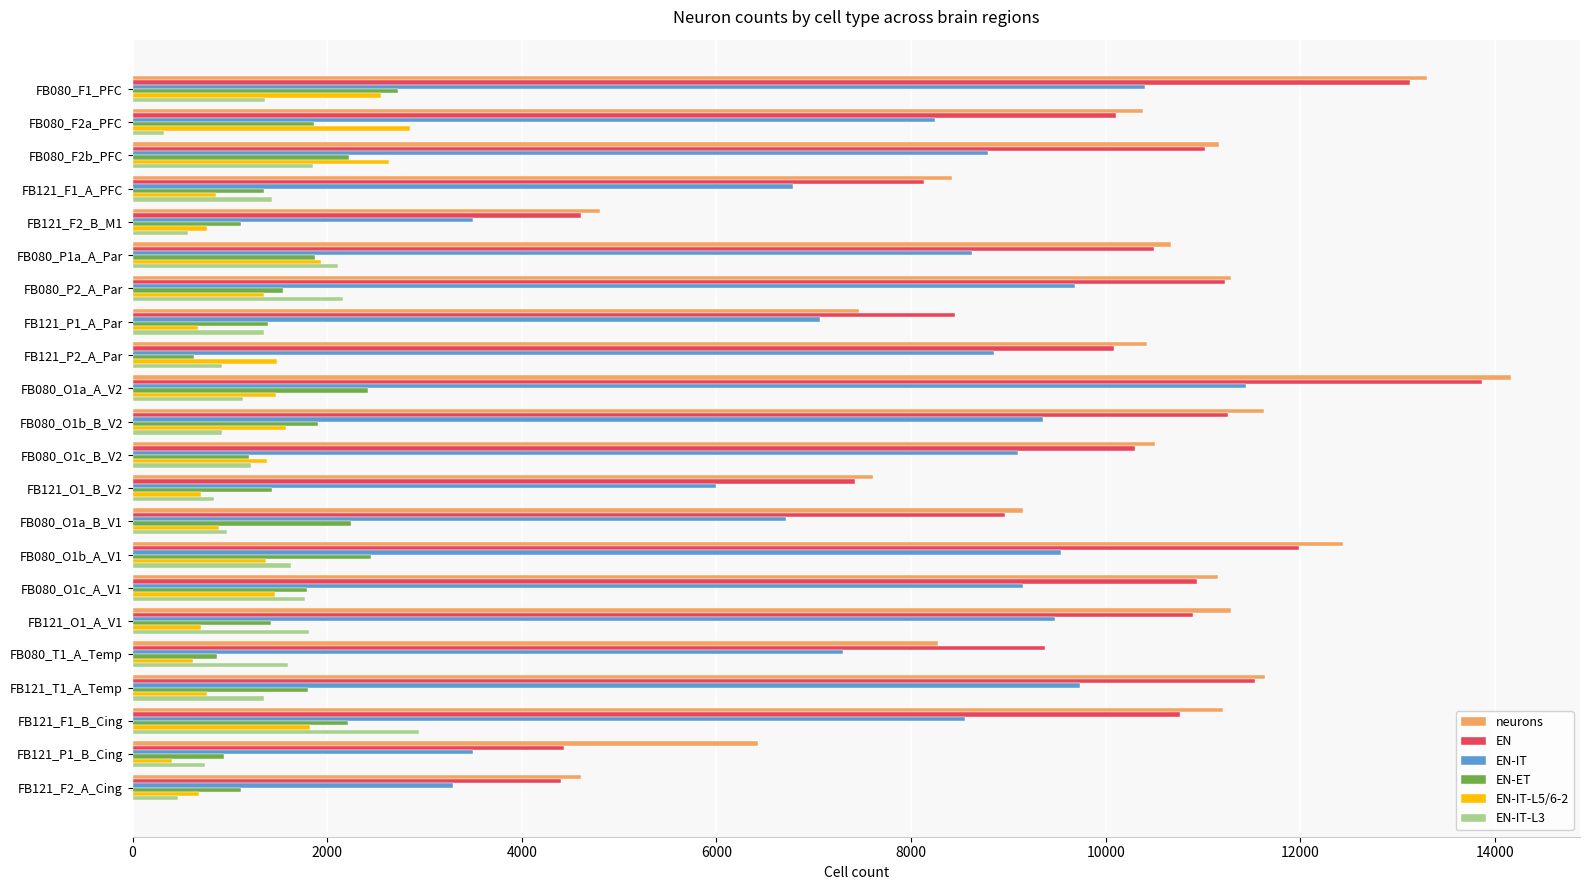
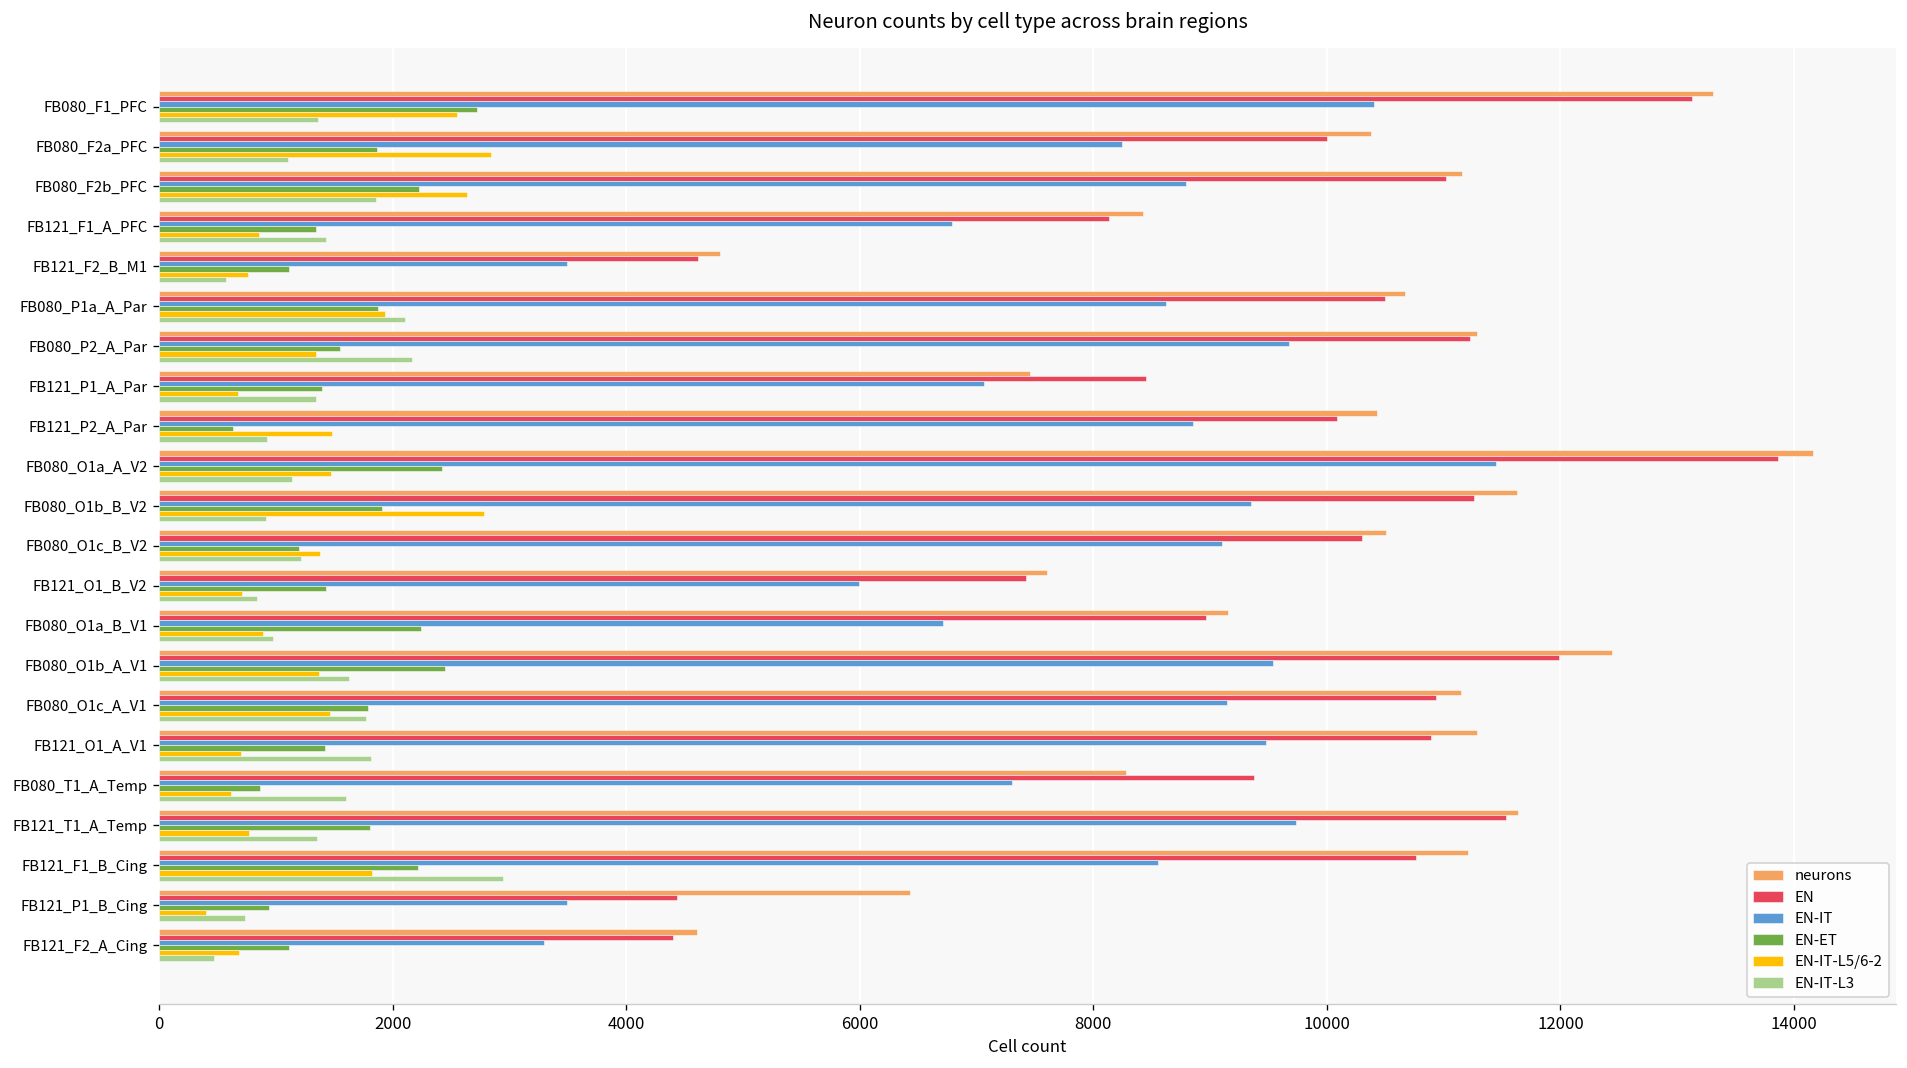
  {
    "neurons": {
      "FB080_F1_PFC": 13300,
      "FB080_F2a_PFC": 10400,
      "FB080_F2b_PFC": 11200,
      "FB121_F1_A_PFC": 8400,
      "FB121_F2_B_M1": 4800,
      "FB080_P1a_A_Par": 10700,
      "FB080_P2_A_Par": 11300,
      "FB121_P1_A_Par": 7500,
      "FB121_P2_A_Par": 10400,
      "FB080_O1a_A_V2": 14200,
      "FB080_O1b_B_V2": 11600,
      "FB080_O1c_B_V2": 10500,
      "FB121_O1_B_V2": 7600,
      "FB080_O1a_B_V1": 9100,
      "FB080_O1b_A_V1": 12400,
      "FB080_O1c_A_V1": 11200,
      "FB121_O1_A_V1": 11300,
      "FB080_T1_A_Temp": 8300,
      "FB121_T1_A_Temp": 11600,
      "FB121_F1_B_Cing": 11200,
      "FB121_P1_B_Cing": 6400,
      "FB121_F2_A_Cing": 4600
    },
    "EN": {
      "FB080_F1_PFC": 13100,
-     "FB080_F2a_PFC": 10100,
+     "FB080_F2a_PFC": 10000,
      "FB080_F2b_PFC": 11000,
      "FB121_F1_A_PFC": 8100,
      "FB121_F2_B_M1": 4600,
      "FB080_P1a_A_Par": 10500,
      "FB080_P2_A_Par": 11200,
      "FB121_P1_A_Par": 8500,
      "FB121_P2_A_Par": 10100,
      "FB080_O1a_A_V2": 13900,
      "FB080_O1b_B_V2": 11300,
      "FB080_O1c_B_V2": 10300,
      "FB121_O1_B_V2": 7400,
      "FB080_O1a_B_V1": 9000,
      "FB080_O1b_A_V1": 12000,
      "FB080_O1c_A_V1": 10900,
      "FB121_O1_A_V1": 10900,
      "FB080_T1_A_Temp": 9400,
      "FB121_T1_A_Temp": 11500,
      "FB121_F1_B_Cing": 10800,
      "FB121_P1_B_Cing": 4400,
      "FB121_F2_A_Cing": 4400
    },
    "EN-IT": {
      "FB080_F1_PFC": 10400,
      "FB080_F2a_PFC": 8200,
      "FB080_F2b_PFC": 8800,
      "FB121_F1_A_PFC": 6800,
      "FB121_F2_B_M1": 3500,
      "FB080_P1a_A_Par": 8600,
      "FB080_P2_A_Par": 9700,
      "FB121_P1_A_Par": 7100,
      "FB121_P2_A_Par": 8900,
      "FB080_O1a_A_V2": 11400,
      "FB080_O1b_B_V2": 9400,
      "FB080_O1c_B_V2": 9100,
      "FB121_O1_B_V2": 6000,
      "FB080_O1a_B_V1": 6700,
      "FB080_O1b_A_V1": 9500,
      "FB080_O1c_A_V1": 9100,
      "FB121_O1_A_V1": 9500,
      "FB080_T1_A_Temp": 7300,
      "FB121_T1_A_Temp": 9700,
      "FB121_F1_B_Cing": 8500,
      "FB121_P1_B_Cing": 3500,
      "FB121_F2_A_Cing": 3300
    },
    "EN-ET": {
      "FB080_F1_PFC": 2700,
      "FB080_F2a_PFC": 1900,
      "FB080_F2b_PFC": 2200,
      "FB121_F1_A_PFC": 1300,
      "FB121_F2_B_M1": 1100,
      "FB080_P1a_A_Par": 1900,
      "FB080_P2_A_Par": 1500,
      "FB121_P1_A_Par": 1400,
      "FB121_P2_A_Par": 600,
      "FB080_O1a_A_V2": 2400,
      "FB080_O1b_B_V2": 1900,
      "FB080_O1c_B_V2": 1200,
      "FB121_O1_B_V2": 1400,
      "FB080_O1a_B_V1": 2200,
      "FB080_O1b_A_V1": 2400,
      "FB080_O1c_A_V1": 1800,
      "FB121_O1_A_V1": 1400,
      "FB080_T1_A_Temp": 900,
      "FB121_T1_A_Temp": 1800,
      "FB121_F1_B_Cing": 2200,
      "FB121_P1_B_Cing": 900,
      "FB121_F2_A_Cing": 1100
    },
    "EN-IT-L5/6-2": {
      "FB080_F1_PFC": 2500,
      "FB080_F2a_PFC": 2800,
      "FB080_F2b_PFC": 2600,
      "FB121_F1_A_PFC": 900,
      "FB121_F2_B_M1": 800,
      "FB080_P1a_A_Par": 1900,
      "FB080_P2_A_Par": 1300,
      "FB121_P1_A_Par": 700,
      "FB121_P2_A_Par": 1500,
      "FB080_O1a_A_V2": 1500,
-     "FB080_O1b_B_V2": 1600,
+     "FB080_O1b_B_V2": 2800,
      "FB080_O1c_B_V2": 1400,
      "FB121_O1_B_V2": 700,
      "FB080_O1a_B_V1": 900,
      "FB080_O1b_A_V1": 1400,
      "FB080_O1c_A_V1": 1500,
      "FB121_O1_A_V1": 700,
      "FB080_T1_A_Temp": 600,
      "FB121_T1_A_Temp": 800,
      "FB121_F1_B_Cing": 1800,
      "FB121_P1_B_Cing": 400,
      "FB121_F2_A_Cing": 700
    },
    "EN-IT-L3": {
      "FB080_F1_PFC": 1400,
-     "FB080_F2a_PFC": 300,
+     "FB080_F2a_PFC": 1100,
      "FB080_F2b_PFC": 1900,
      "FB121_F1_A_PFC": 1400,
      "FB121_F2_B_M1": 600,
      "FB080_P1a_A_Par": 2100,
      "FB080_P2_A_Par": 2200,
      "FB121_P1_A_Par": 1300,
      "FB121_P2_A_Par": 900,
      "FB080_O1a_A_V2": 1100,
      "FB080_O1b_B_V2": 900,
      "FB080_O1c_B_V2": 1200,
      "FB121_O1_B_V2": 800,
      "FB080_O1a_B_V1": 1000,
      "FB080_O1b_A_V1": 1600,
      "FB080_O1c_A_V1": 1800,
      "FB121_O1_A_V1": 1800,
      "FB080_T1_A_Temp": 1600,
      "FB121_T1_A_Temp": 1300,
      "FB121_F1_B_Cing": 2900,
      "FB121_P1_B_Cing": 700,
      "FB121_F2_A_Cing": 500
    }
  }
